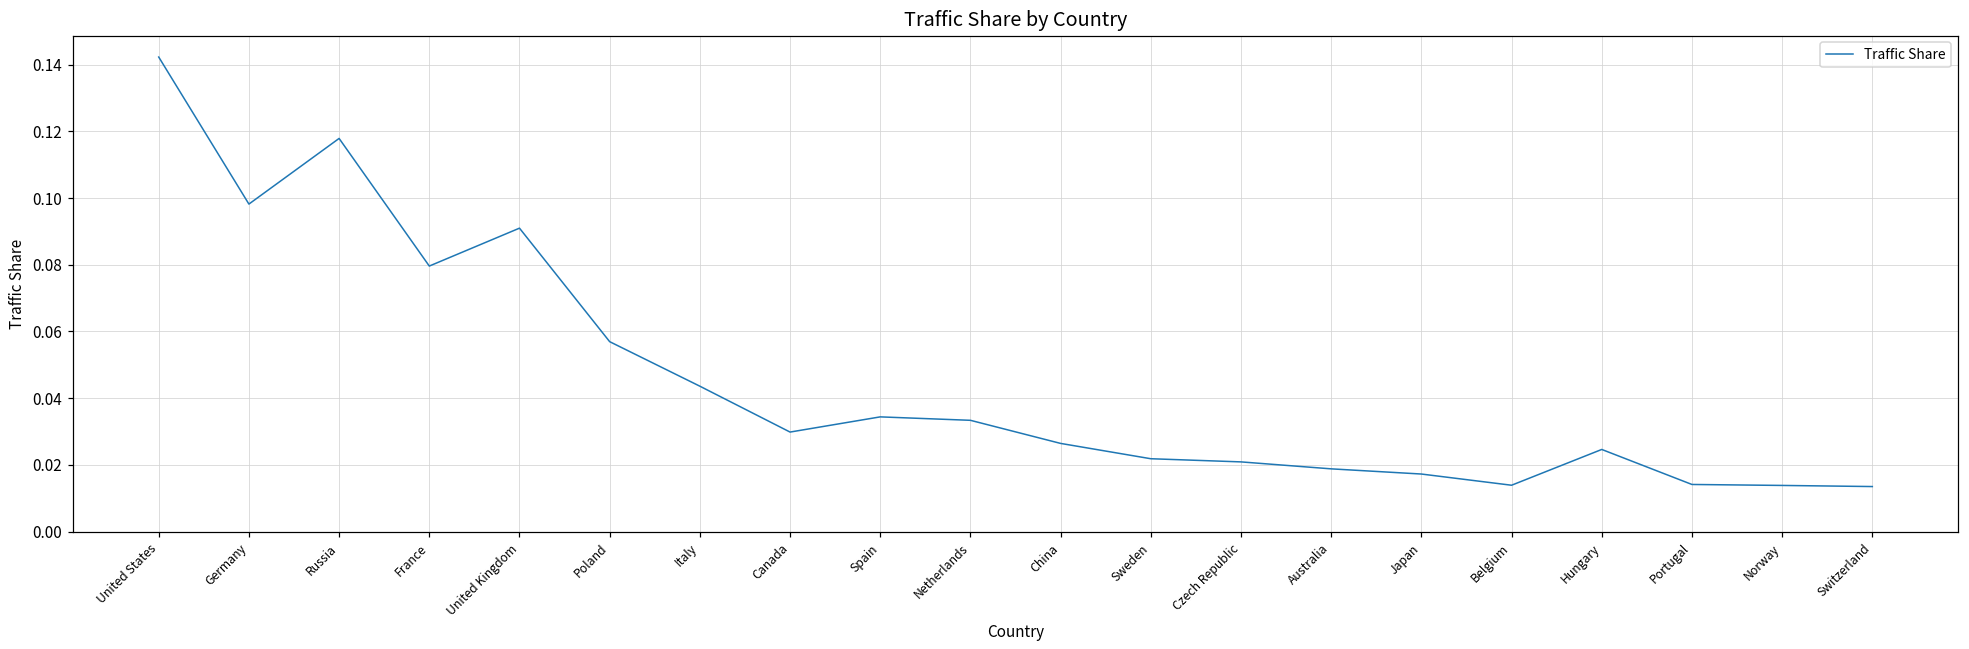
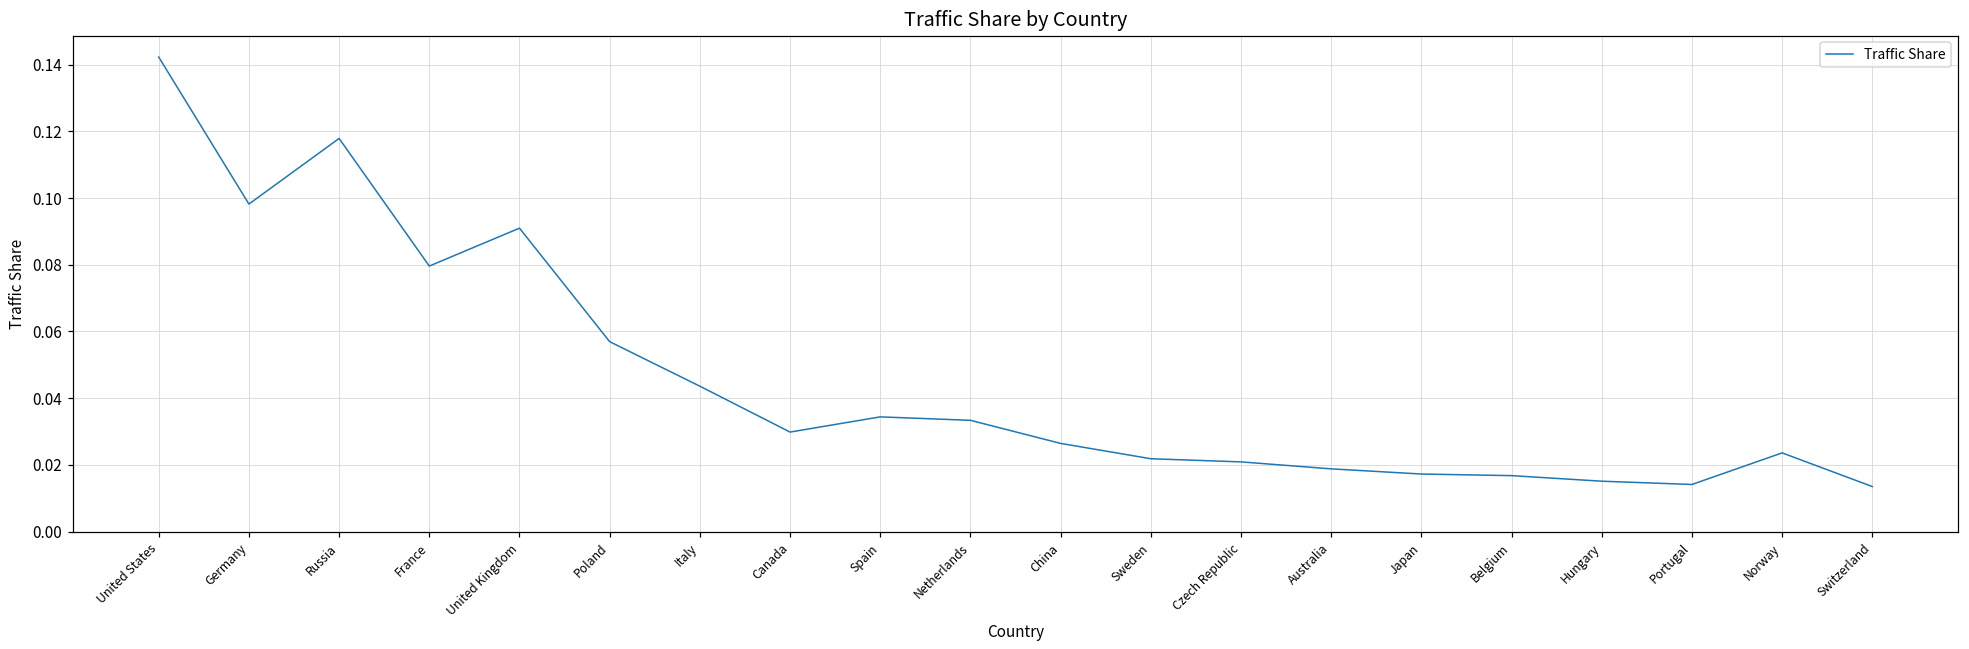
  {
    "United States": 0.142,
    "Germany": 0.098,
    "Russia": 0.118,
    "France": 0.080,
    "United Kingdom": 0.091,
    "Poland": 0.057,
    "Italy": 0.044,
    "Canada": 0.030,
    "Spain": 0.034,
    "Netherlands": 0.033,
    "China": 0.026,
    "Sweden": 0.022,
    "Czech Republic": 0.021,
    "Australia": 0.019,
    "Japan": 0.017,
-   "Belgium": 0.014,
-   "Hungary": 0.025,
+   "Belgium": 0.017,
+   "Hungary": 0.015,
    "Portugal": 0.014,
-   "Norway": 0.014,
+   "Norway": 0.024,
    "Switzerland": 0.014
  }
